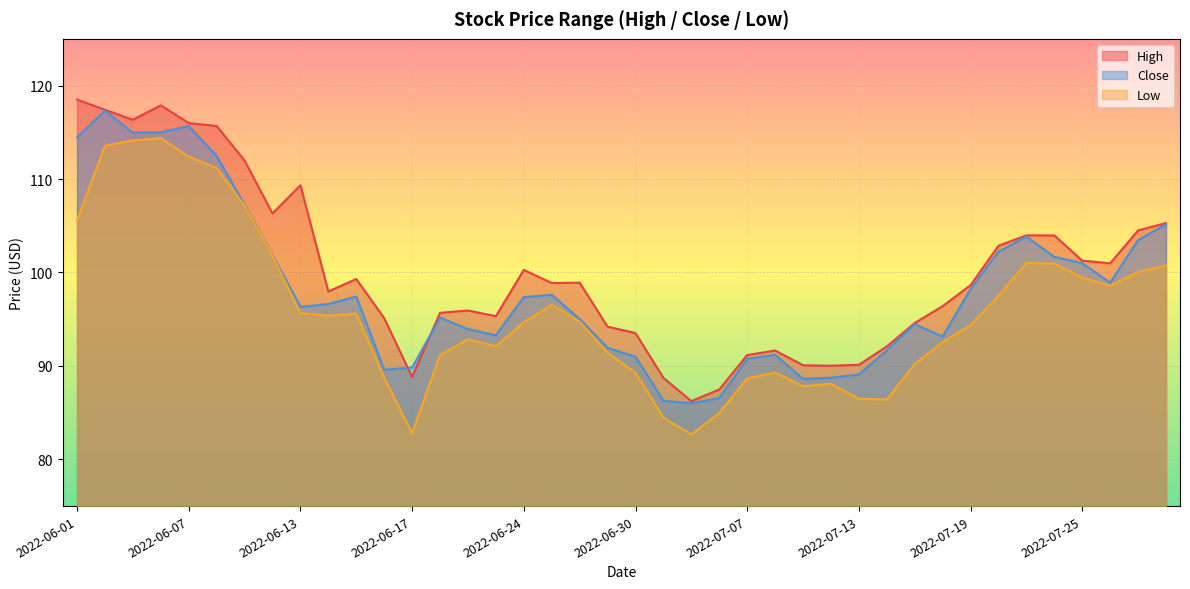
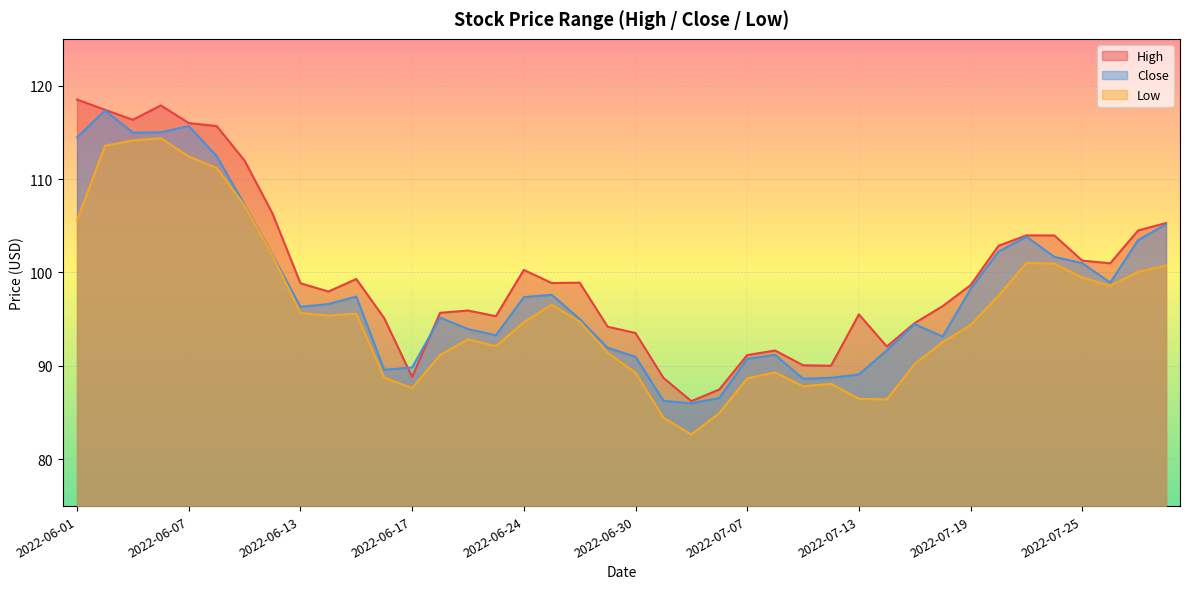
  {
    "High": {
      "2022-06-01": 119,
      "2022-06-07": 116,
-     "2022-06-13": 109,
+     "2022-06-13": 99,
      "2022-06-17": 89,
      "2022-06-24": 100,
      "2022-06-30": 94,
      "2022-07-07": 91,
-     "2022-07-13": 90,
+     "2022-07-13": 96,
      "2022-07-19": 99
    },
    "Close": {
      "2022-06-01": 114,
      "2022-06-07": 116,
      "2022-06-13": 96,
      "2022-06-17": 90,
      "2022-06-24": 97,
      "2022-06-30": 91,
      "2022-07-07": 91,
      "2022-07-13": 89,
      "2022-07-19": 98
    },
    "Low": {
      "2022-06-01": 106,
      "2022-06-07": 112,
      "2022-06-13": 96,
-     "2022-06-17": 83,
+     "2022-06-17": 88,
      "2022-06-24": 95,
      "2022-06-30": 89,
      "2022-07-07": 89,
      "2022-07-13": 86,
      "2022-07-19": 94,
      "2022-07-25": 99
    }
  }
